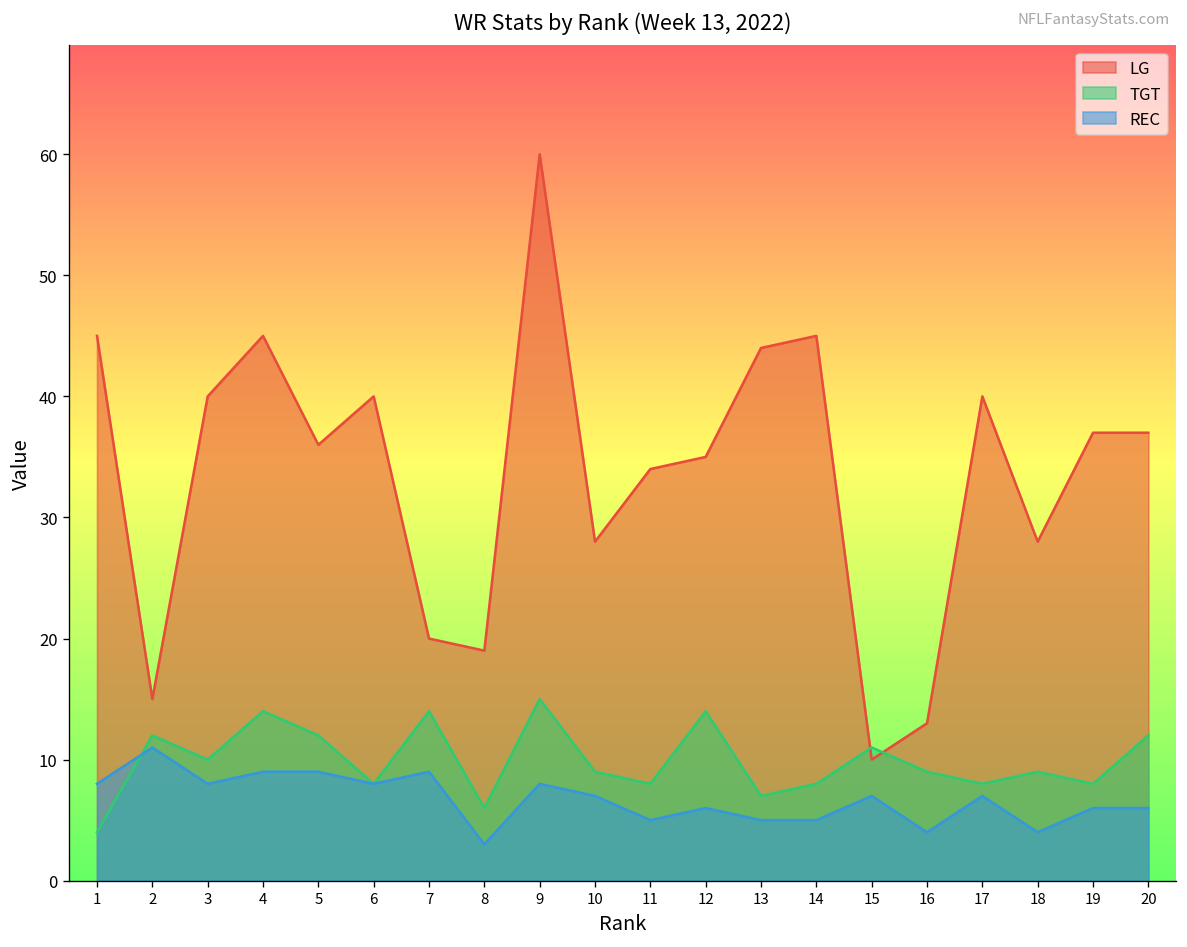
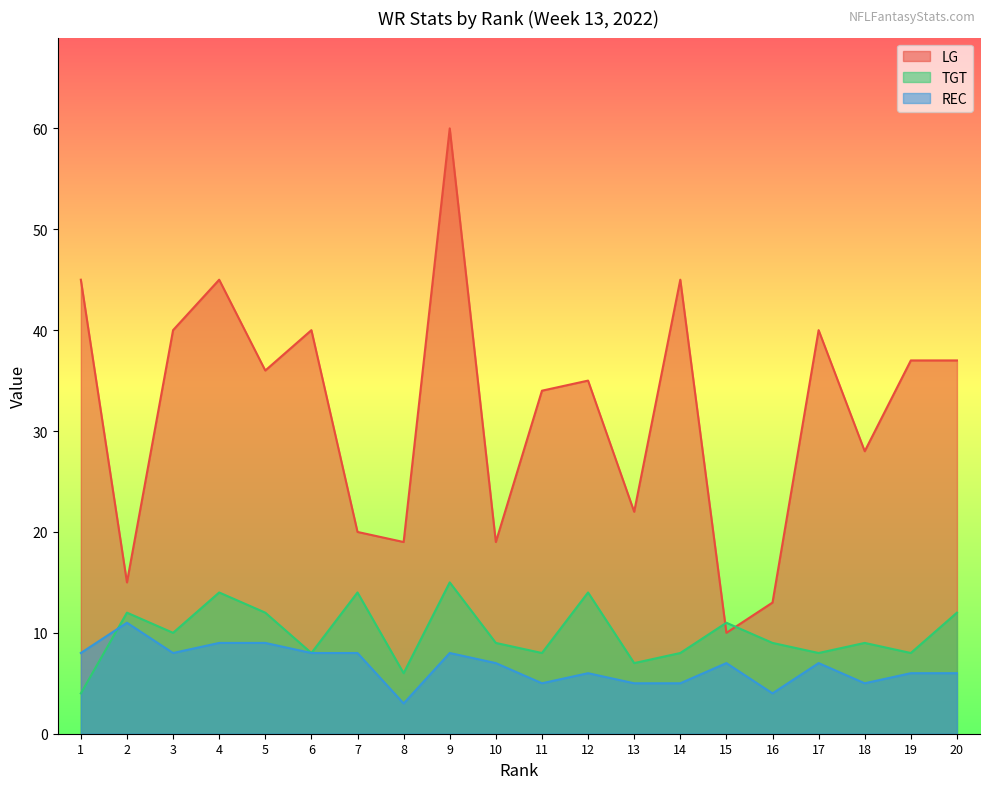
  {
    "LG": {
      "1": 45,
      "2": 15,
      "3": 40,
      "4": 45,
      "5": 36,
      "6": 40,
      "7": 20,
      "8": 19,
      "9": 60,
-     "10": 28,
+     "10": 19,
      "11": 34,
      "12": 35,
-     "13": 44,
+     "13": 22,
      "14": 45,
      "15": 10,
      "16": 13,
      "17": 40,
      "18": 28,
      "19": 37,
      "20": 37
    },
    "TGT": {
      "1": 4,
      "2": 12,
      "3": 10,
      "4": 14,
      "5": 12,
      "7": 14,
      "8": 6,
      "9": 15,
      "10": 9,
      "11": 8,
      "12": 14,
      "13": 7,
      "14": 8,
      "15": 11,
      "16": 9,
      "17": 8,
      "18": 9,
      "19": 8,
      "20": 12
    },
    "REC": {
      "1": 8,
      "2": 11,
      "3": 8,
      "4": 9,
      "5": 9,
-     "7": 9,
+     "7": 8,
      "8": 3,
      "9": 8,
      "10": 7,
      "11": 5,
      "12": 6,
      "13": 5,
      "14": 5,
      "15": 7,
      "16": 4,
      "17": 7,
-     "18": 4,
+     "18": 5,
      "19": 6,
      "20": 6
    }
  }
